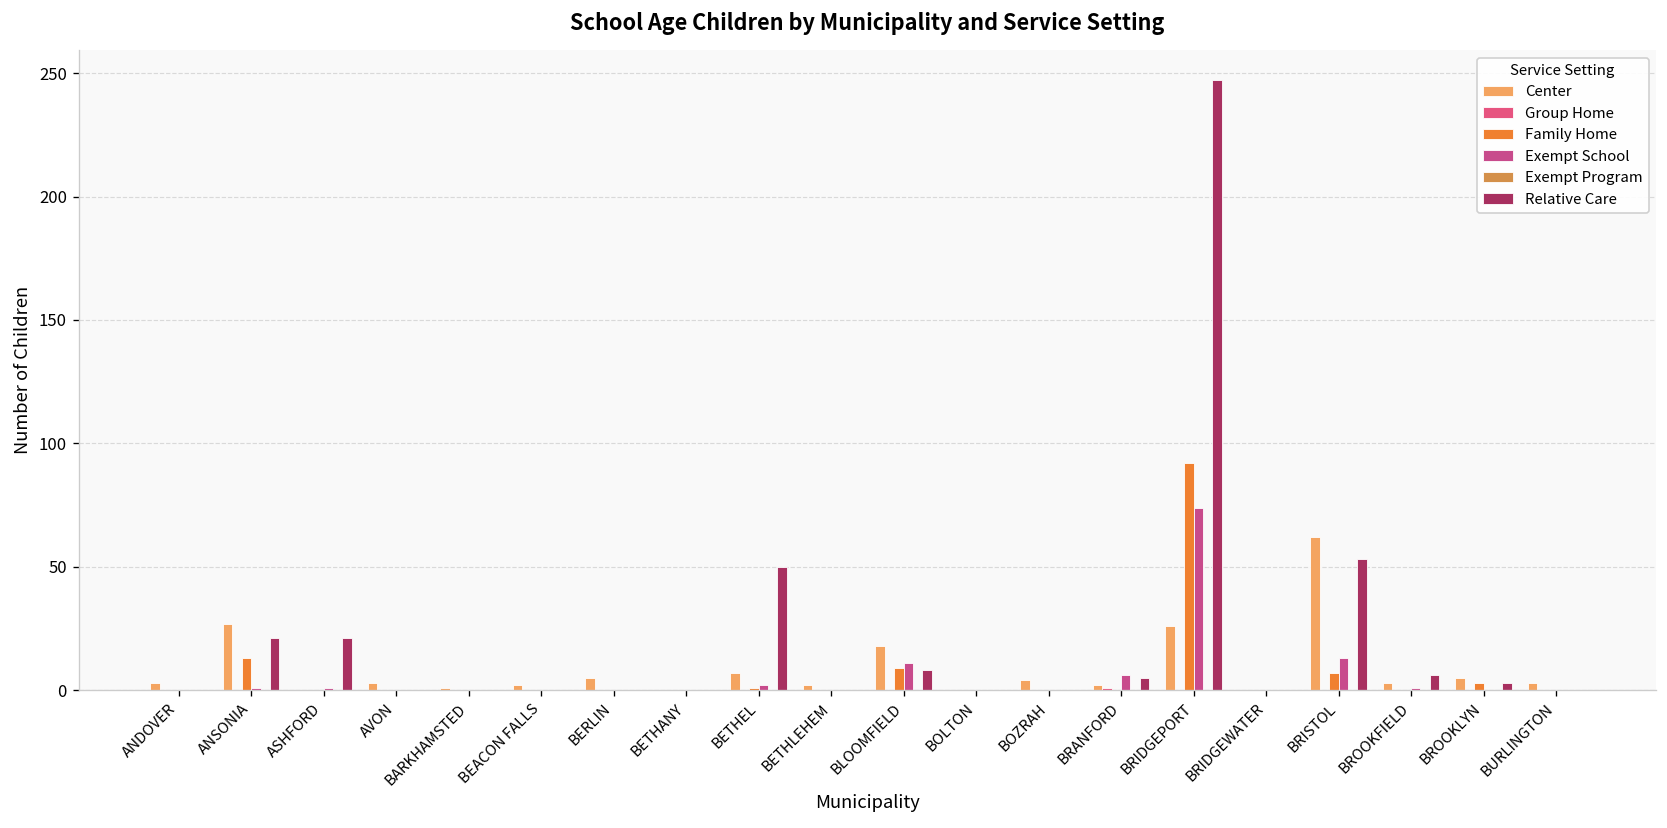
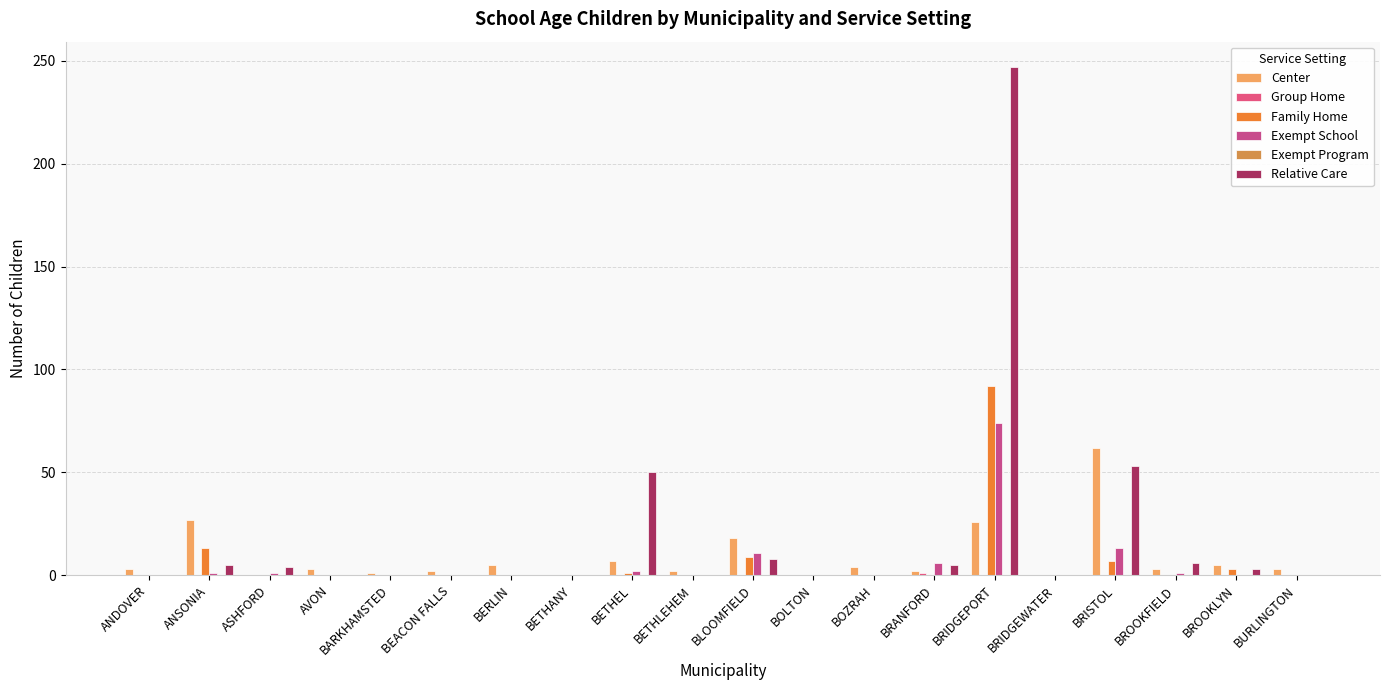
  {
    "Relative Care": {
      "ANDOVER": 0,
-     "ANSONIA": 21,
-     "ASHFORD": 21,
+     "ANSONIA": 5,
+     "ASHFORD": 4,
      "AVON": 0,
      "BARKHAMSTED": 0,
      "BEACON FALLS": 0,
      "BERLIN": 0,
      "BETHANY": 0,
      "BETHEL": 50,
      "BETHLEHEM": 0,
      "BLOOMFIELD": 8,
      "BOLTON": 0,
      "BOZRAH": 0,
      "BRANFORD": 5,
      "BRIDGEPORT": 247,
      "BRIDGEWATER": 0,
      "BRISTOL": 53,
      "BROOKFIELD": 6,
      "BROOKLYN": 3,
      "BURLINGTON": 0
    }
  }
